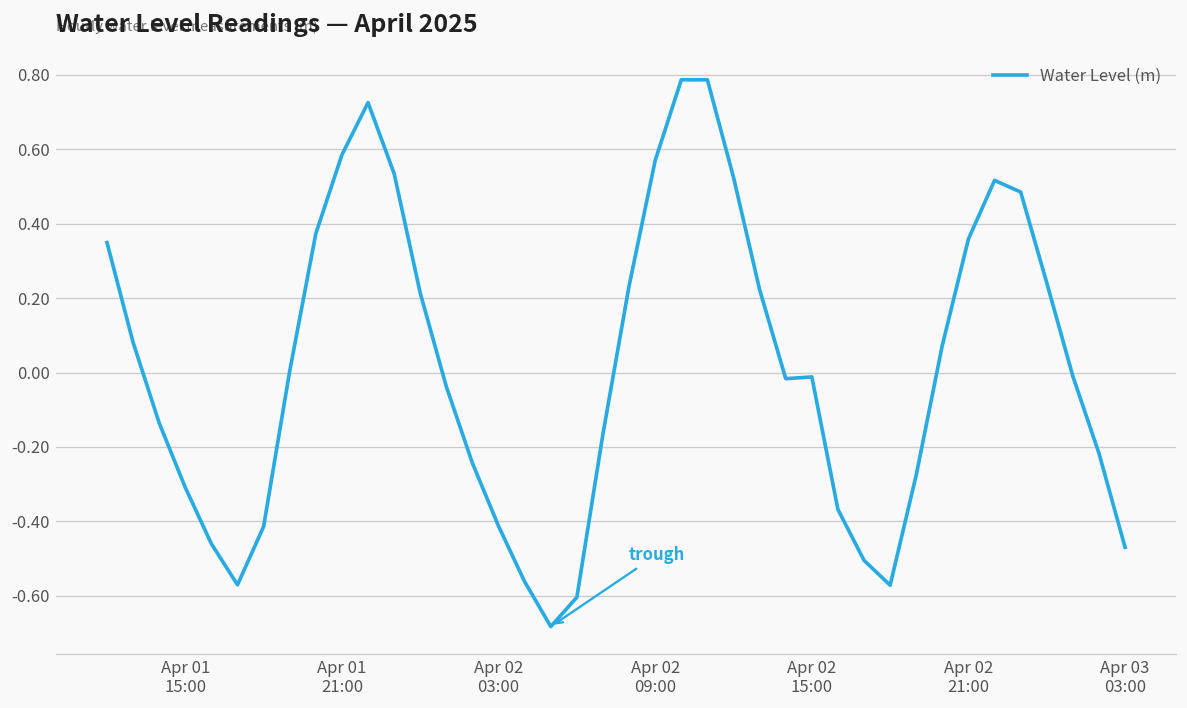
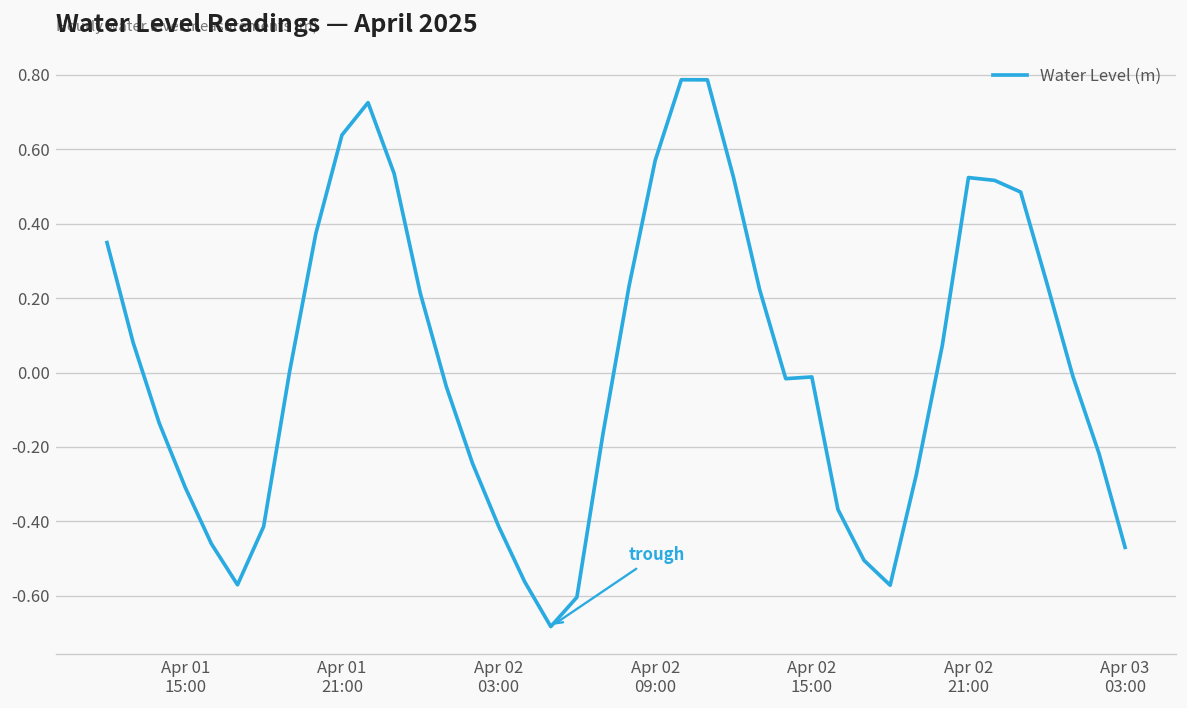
  {
    "Apr 01 15:00": -0.31,
-   "Apr 01 21:00": 0.58,
+   "Apr 01 21:00": 0.64,
    "Apr 02 03:00": -0.41,
    "Apr 02 09:00": 0.57,
    "Apr 02 15:00": -0.01,
-   "Apr 02 21:00": 0.36,
+   "Apr 02 21:00": 0.52,
    "Apr 03 03:00": -0.47
  }
